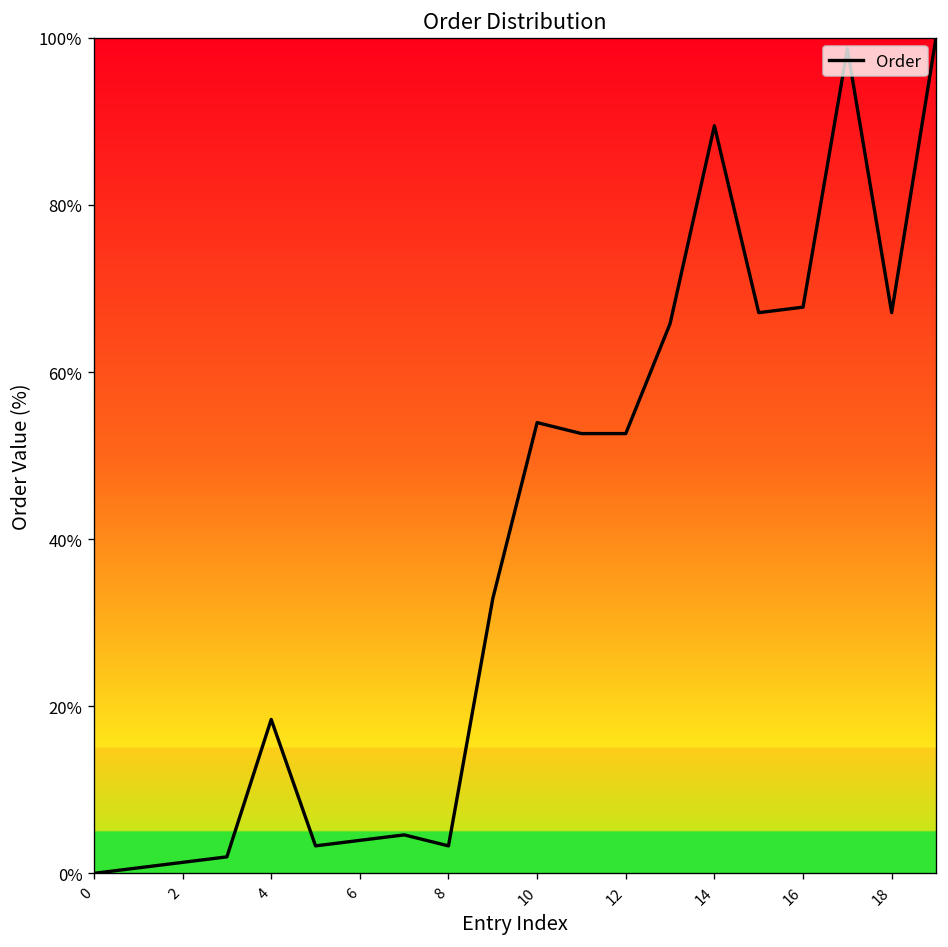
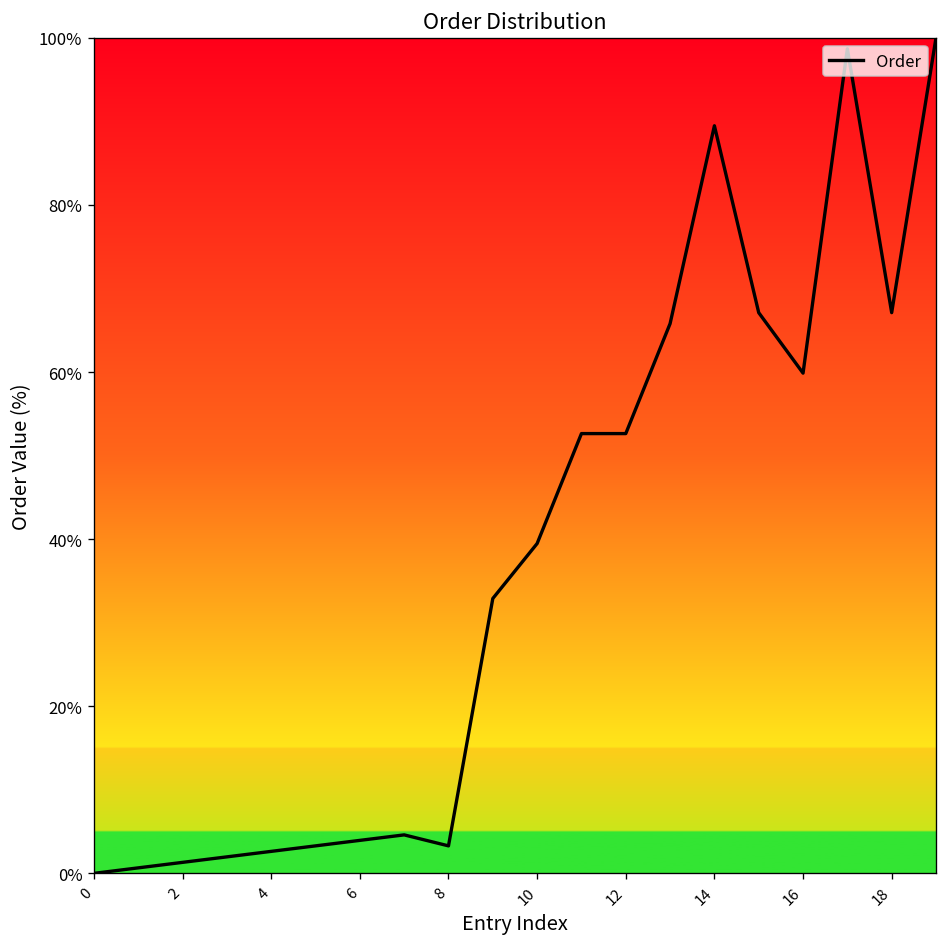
  {
    "0": "0%",
    "2": "1%",
-   "4": "18%",
+   "4": "3%",
    "6": "4%",
    "8": "3%",
-   "10": "54%",
+   "10": "39%",
    "12": "53%",
    "14": "89%",
-   "16": "68%",
+   "16": "60%",
    "18": "67%"
  }
